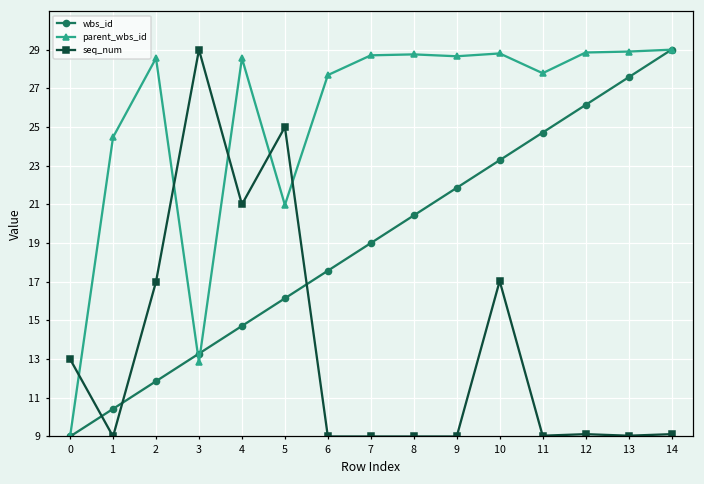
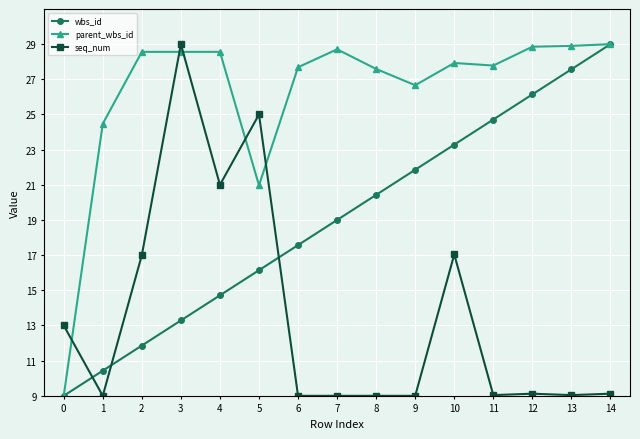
  {
    "parent_wbs_id": {
      "1": 24.5,
      "2": 28.6,
-     "3": 12.8,
+     "3": 28.6,
      "4": 28.6,
      "5": 21.0,
      "6": 27.7,
      "7": 28.7,
-     "8": 28.8,
-     "9": 28.7,
-     "10": 28.8,
+     "8": 27.6,
+     "9": 26.7,
+     "10": 27.9,
      "11": 27.8,
      "12": 28.9,
      "13": 28.9
    }
  }
